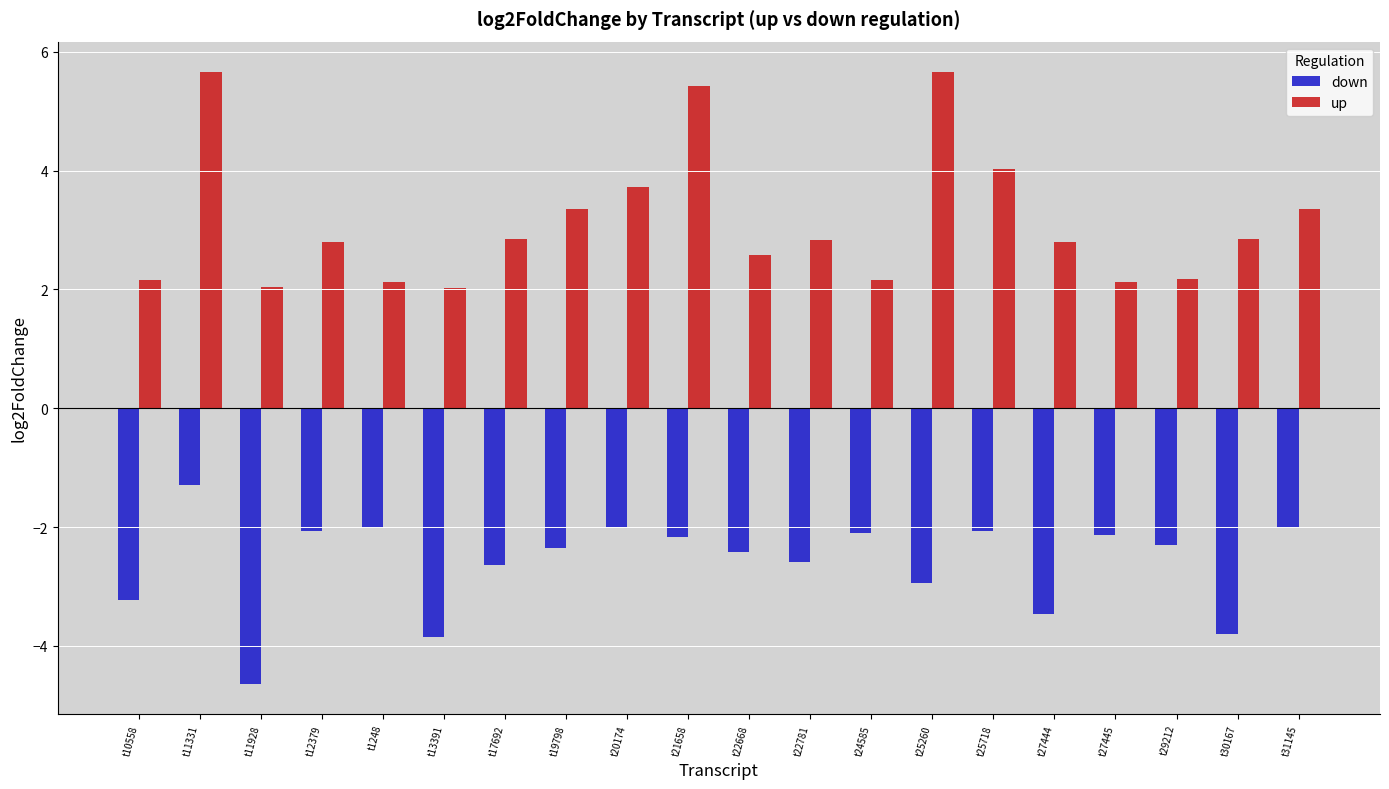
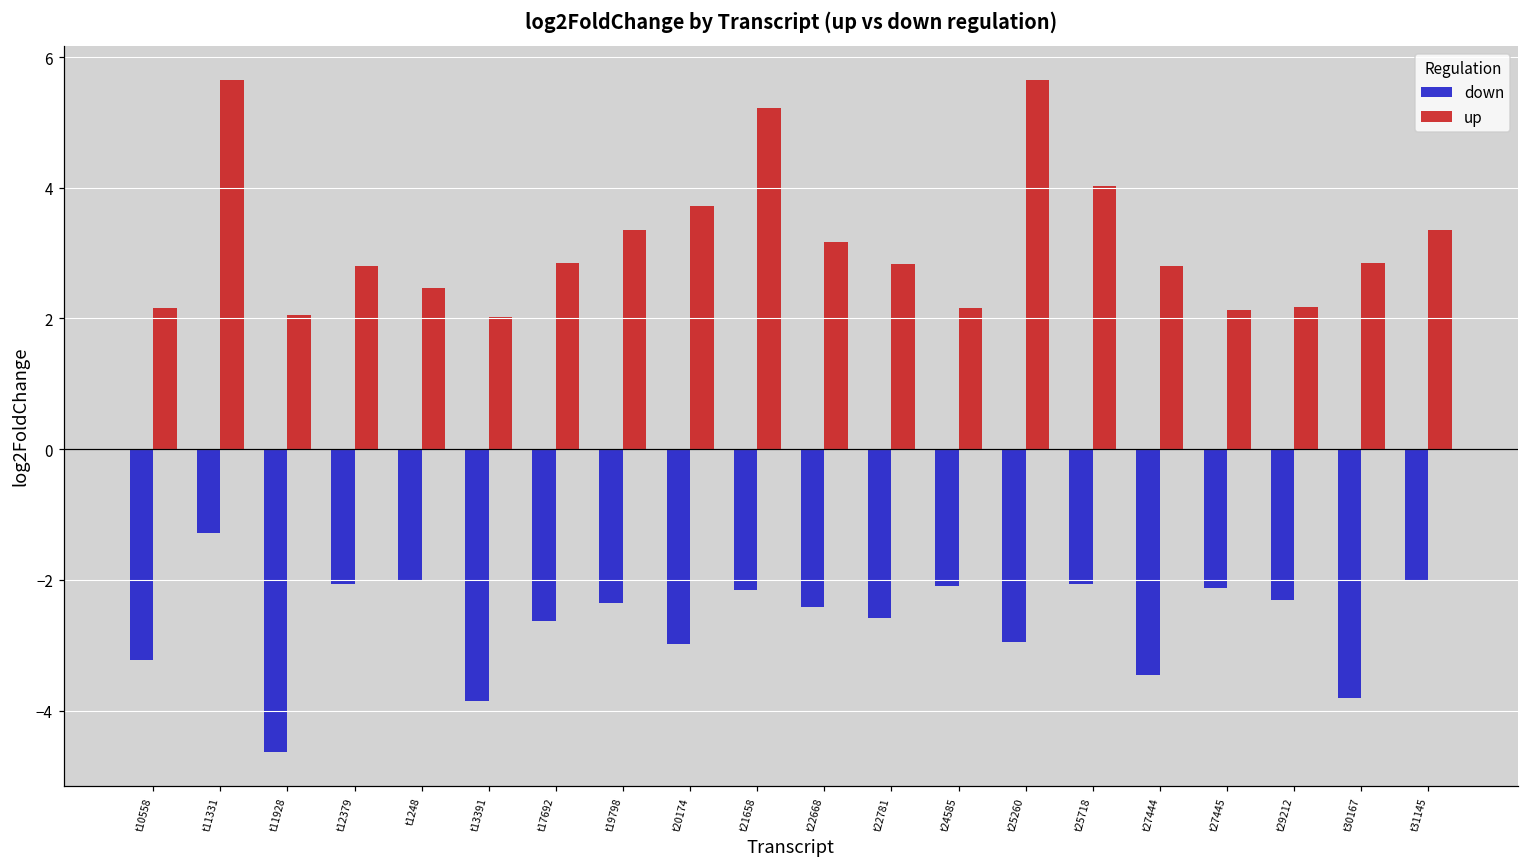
  {
    "down": {
      "t10558": -3.2,
      "t11331": -1.3,
      "t11928": -4.6,
      "t12379": -2.1,
      "t1248": -2.0,
      "t13391": -3.9,
      "t17692": -2.6,
      "t19798": -2.4,
-     "t20174": -2.0,
+     "t20174": -3.0,
      "t21658": -2.2,
      "t22668": -2.4,
      "t22781": -2.6,
      "t24585": -2.1,
      "t25260": -2.9,
      "t25718": -2.1,
      "t27444": -3.5,
      "t27445": -2.1,
      "t29212": -2.3,
      "t30167": -3.8,
      "t31145": -2.0
    },
    "up": {
      "t10558": 2.2,
      "t11331": 5.7,
      "t11928": 2.0,
      "t12379": 2.8,
-     "t1248": 2.1,
+     "t1248": 2.5,
      "t13391": 2.0,
      "t17692": 2.8,
      "t19798": 3.4,
      "t20174": 3.7,
-     "t21658": 5.4,
-     "t22668": 2.6,
+     "t21658": 5.2,
+     "t22668": 3.2,
      "t22781": 2.8,
      "t24585": 2.2,
      "t25260": 5.7,
      "t25718": 4.0,
      "t27444": 2.8,
      "t27445": 2.1,
      "t29212": 2.2,
      "t30167": 2.8,
      "t31145": 3.4
    }
  }
